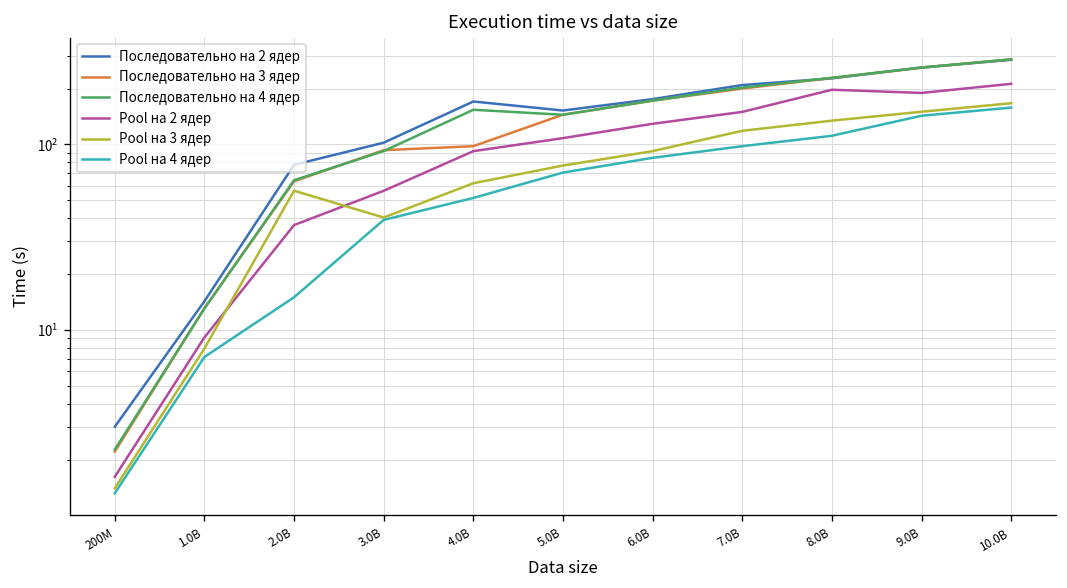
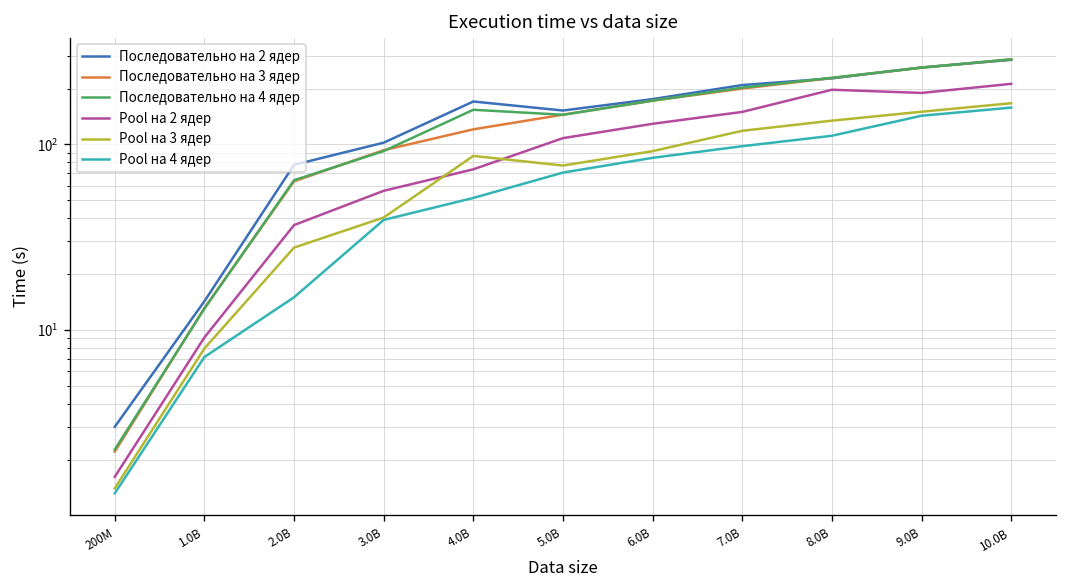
  {
    "Последовательно на 2 ядер": {
      "200M": 3,
      "1.0B": 14,
      "2.0B": 80,
      "3.0B": 100,
      "4.0B": 170,
      "5.0B": 150
    },
    "Последовательно на 3 ядер": {
-     "4.0B": 100
+     "4.0B": 120
    },
    "Последовательно на 4 ядер": {
      "4.0B": 150
    },
    "Pool на 2 ядер": {
      "200M": 1.6,
      "1.0B": 9,
      "2.0B": 37,
      "3.0B": 56,
-     "4.0B": 90,
+     "4.0B": 70,
      "5.0B": 110,
      "6.0B": 130,
      "7.0B": 150,
      "8.0B": 200,
      "9.0B": 190,
      "10.0B": 210
    },
    "Pool на 3 ядер": {
      "200M": 1.4,
      "1.0B": 8,
-     "2.0B": 56,
-     "4.0B": 62,
+     "2.0B": 28,
+     "4.0B": 90,
      "5.0B": 80,
      "6.0B": 90,
      "7.0B": 120,
      "8.0B": 130,
      "9.0B": 150,
      "10.0B": 170
    },
    "Pool на 4 ядер": {
      "200M": 1.3,
      "1.0B": 7,
      "2.0B": 15,
      "4.0B": 51,
      "5.0B": 70,
      "6.0B": 80,
      "7.0B": 100,
      "8.0B": 110,
      "9.0B": 140,
      "10.0B": 160
    }
  }
